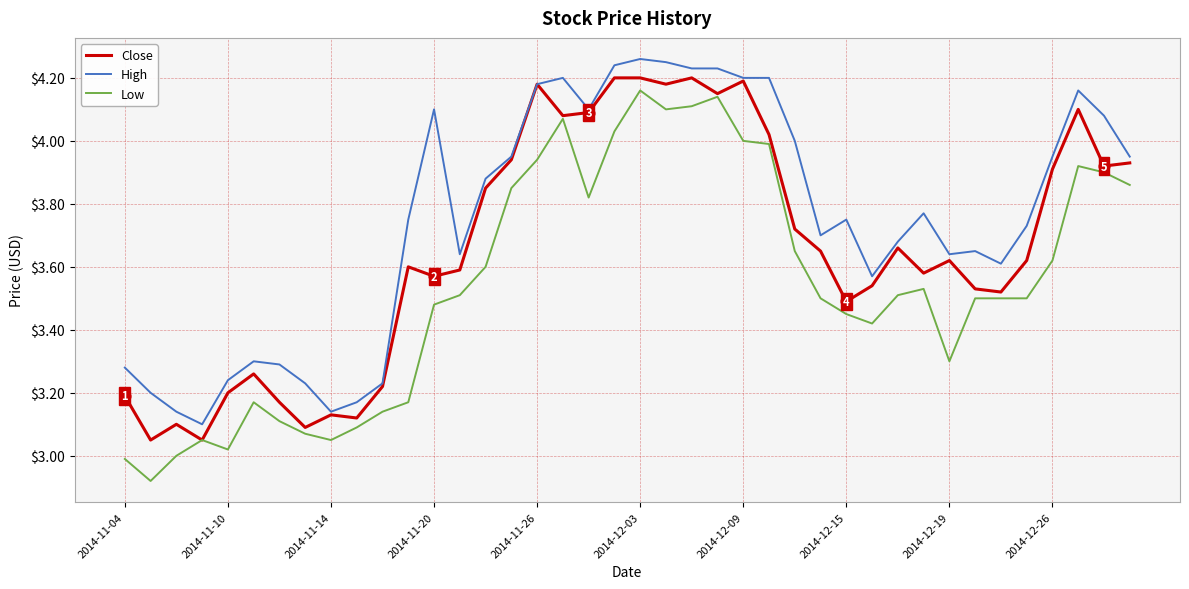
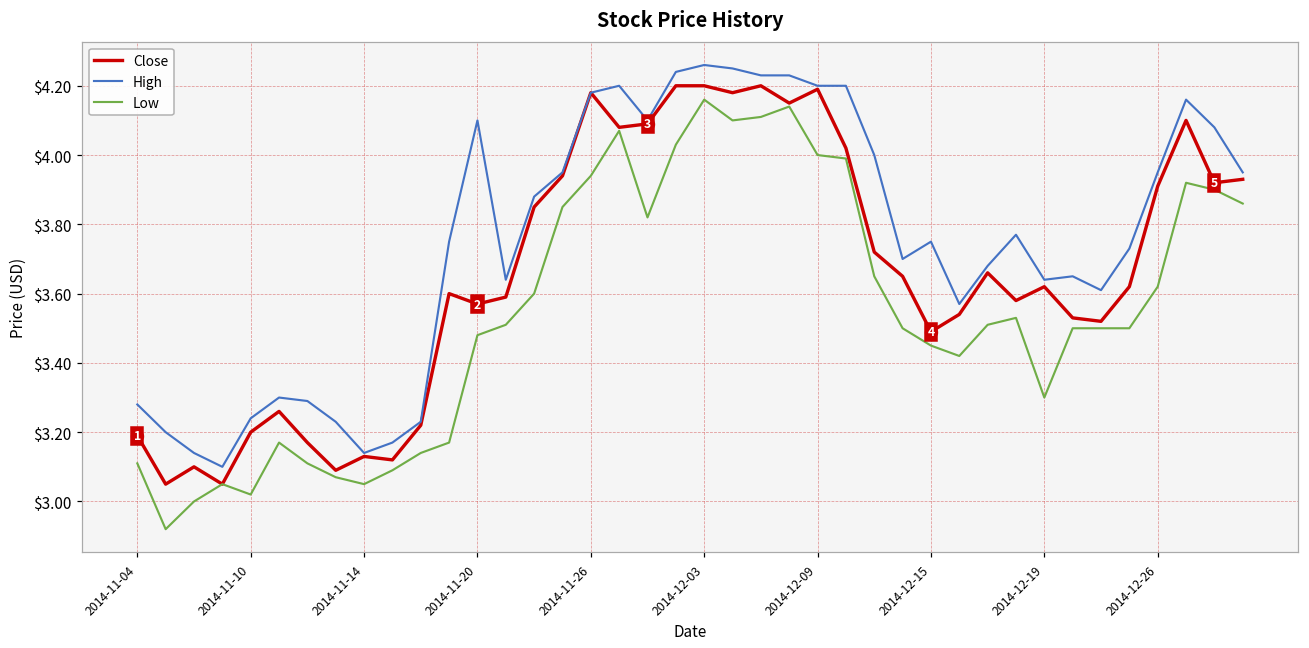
  {
    "High": {
      "2014-11-04": "$3.28",
      "2014-11-10": "$3.24",
      "2014-11-14": "$3.14",
      "2014-11-20": "$4.10",
      "2014-12-03": "$4.26",
      "2014-12-09": "$4.20",
      "2014-12-15": "$3.75",
      "2014-12-19": "$3.64",
      "2014-12-26": "$3.95"
    },
    "Low": {
-     "2014-11-04": "$2.99",
+     "2014-11-04": "$3.11",
      "2014-11-10": "$3.02",
      "2014-11-14": "$3.05",
      "2014-11-20": "$3.48",
      "2014-11-26": "$3.94",
      "2014-12-03": "$4.16",
      "2014-12-09": "$4.00",
      "2014-12-15": "$3.45",
      "2014-12-19": "$3.30",
      "2014-12-26": "$3.62"
    }
  }
